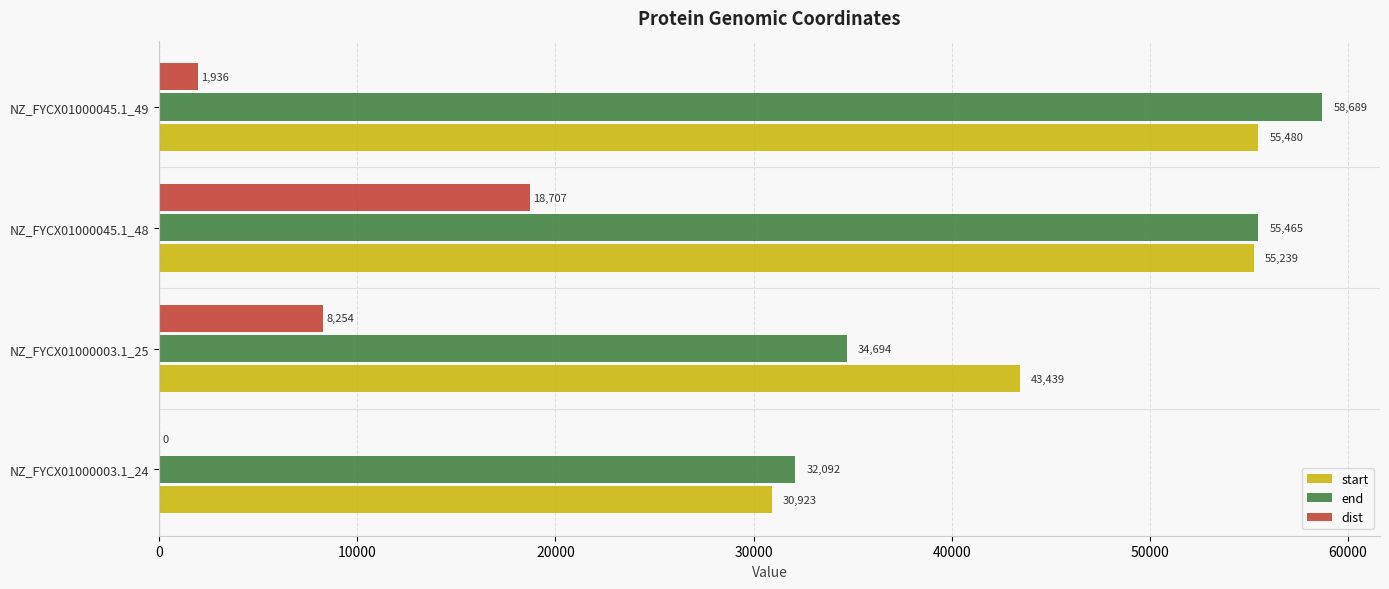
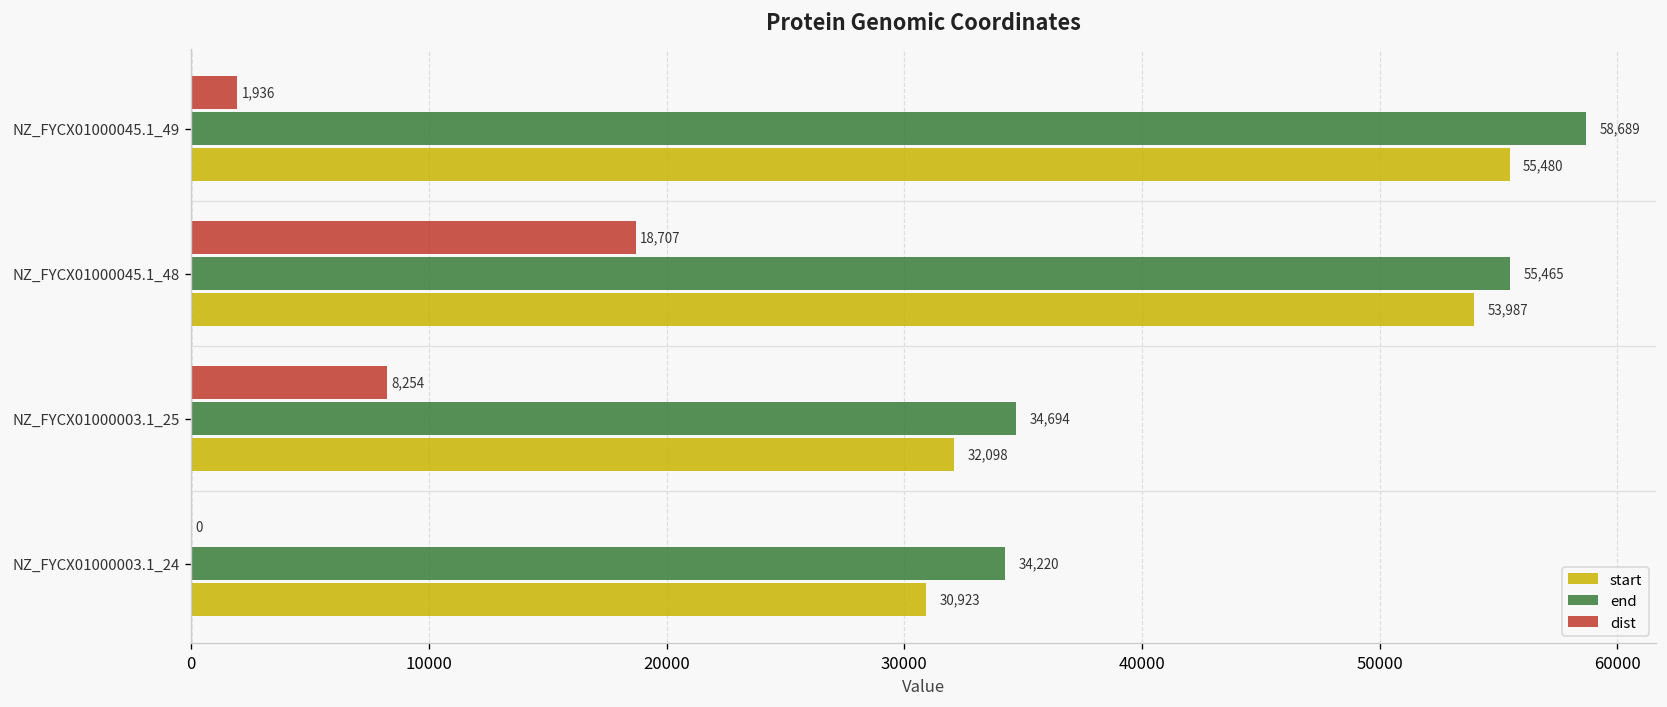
  {
    "start": {
      "NZ_FYCX01000045.1_49": "55,480",
-     "NZ_FYCX01000045.1_48": "55,239",
-     "NZ_FYCX01000003.1_25": "43,439",
+     "NZ_FYCX01000045.1_48": "53,987",
+     "NZ_FYCX01000003.1_25": "32,098",
      "NZ_FYCX01000003.1_24": "30,923"
    },
    "end": {
      "NZ_FYCX01000045.1_49": "58,689",
      "NZ_FYCX01000045.1_48": "55,465",
      "NZ_FYCX01000003.1_25": "34,694",
-     "NZ_FYCX01000003.1_24": "32,092"
+     "NZ_FYCX01000003.1_24": "34,220"
    },
    "dist": {
      "NZ_FYCX01000045.1_49": "1,936",
      "NZ_FYCX01000045.1_48": "18,707",
      "NZ_FYCX01000003.1_25": "8,254",
      "NZ_FYCX01000003.1_24": "0"
    }
  }
